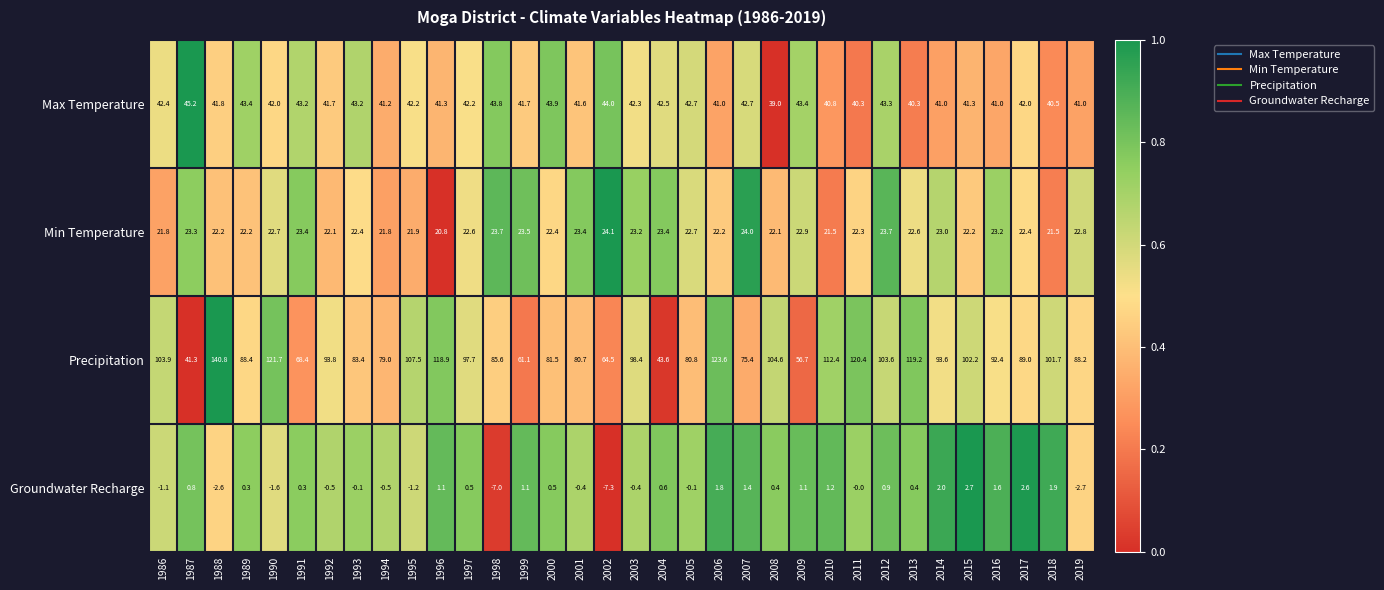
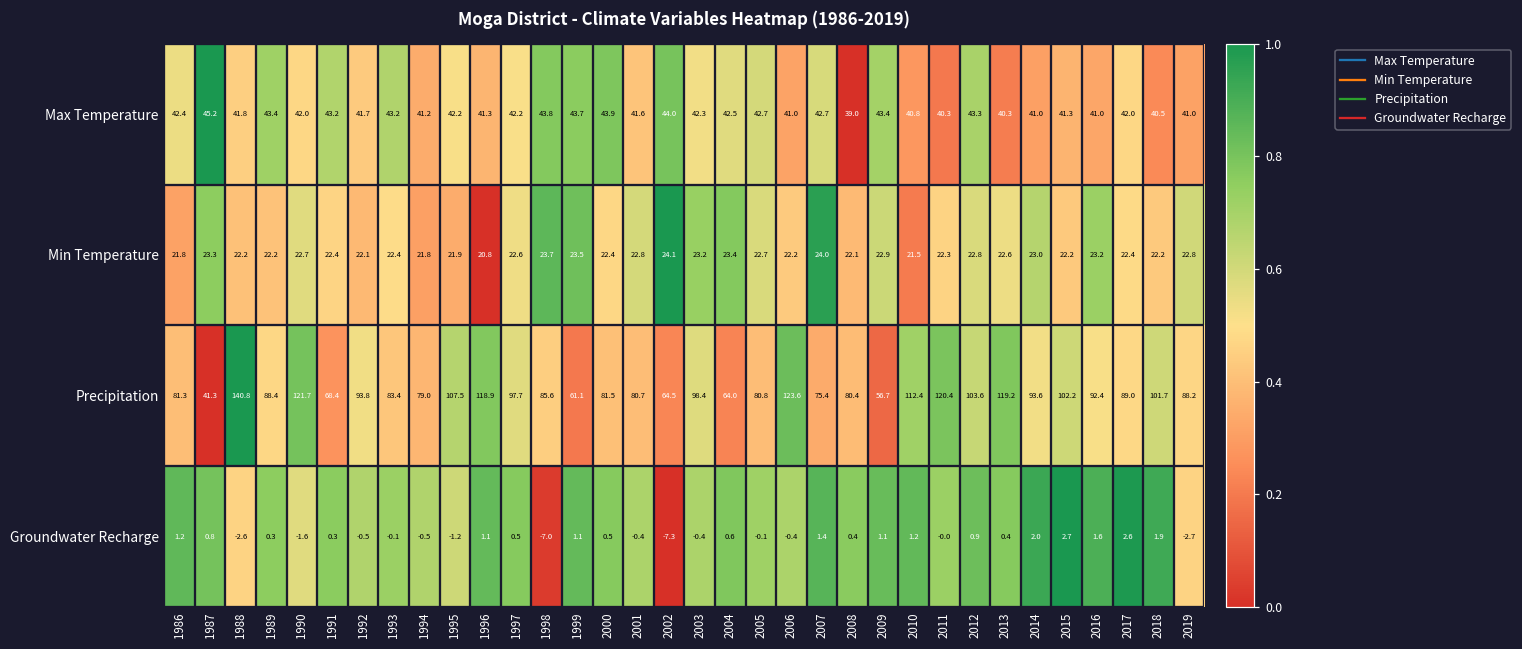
  {
    "Max Temperature": {
      "1986": 42.4,
      "1987": 45.2,
      "1988": 41.8,
      "1989": 43.4,
      "1990": 42.0,
      "1991": 43.2,
      "1992": 41.7,
      "1993": 43.2,
      "1994": 41.2,
      "1995": 42.2,
      "1996": 41.3,
      "1997": 42.2,
      "1998": 43.8,
-     "1999": 41.7,
+     "1999": 43.7,
      "2000": 43.9,
      "2001": 41.6,
      "2002": 44.0,
      "2003": 42.3,
      "2004": 42.5,
      "2005": 42.7,
      "2006": 41.0,
      "2007": 42.7,
      "2008": 39.0,
      "2009": 43.4,
      "2010": 40.8,
      "2011": 40.3,
      "2012": 43.3,
      "2013": 40.3,
      "2014": 41.0,
      "2015": 41.3,
      "2016": 41.0,
      "2017": 42.0,
      "2018": 40.5,
      "2019": 41.0
    },
    "Min Temperature": {
      "1986": 21.8,
      "1987": 23.3,
      "1988": 22.2,
      "1989": 22.2,
      "1990": 22.7,
-     "1991": 23.4,
+     "1991": 22.4,
      "1992": 22.1,
      "1993": 22.4,
      "1994": 21.8,
      "1995": 21.9,
      "1996": 20.8,
      "1997": 22.6,
      "1998": 23.7,
      "1999": 23.5,
      "2000": 22.4,
-     "2001": 23.4,
+     "2001": 22.8,
      "2002": 24.1,
      "2003": 23.2,
      "2004": 23.4,
      "2005": 22.7,
      "2006": 22.2,
      "2007": 24.0,
      "2008": 22.1,
      "2009": 22.9,
      "2010": 21.5,
      "2011": 22.3,
-     "2012": 23.7,
+     "2012": 22.8,
      "2013": 22.6,
      "2014": 23.0,
      "2015": 22.2,
      "2016": 23.2,
      "2017": 22.4,
-     "2018": 21.5,
+     "2018": 22.2,
      "2019": 22.8
    },
    "Precipitation": {
-     "1986": 103.9,
+     "1986": 81.3,
      "1987": 41.3,
      "1988": 140.8,
      "1989": 88.4,
      "1990": 121.7,
      "1991": 68.4,
      "1992": 93.8,
      "1993": 83.4,
      "1994": 79.0,
      "1995": 107.5,
      "1996": 118.9,
      "1997": 97.7,
      "1998": 85.6,
      "1999": 61.1,
      "2000": 81.5,
      "2001": 80.7,
      "2002": 64.5,
      "2003": 98.4,
-     "2004": 43.6,
+     "2004": 64.0,
      "2005": 80.8,
      "2006": 123.6,
      "2007": 75.4,
-     "2008": 104.6,
+     "2008": 80.4,
      "2009": 56.7,
      "2010": 112.4,
      "2011": 120.4,
      "2012": 103.6,
      "2013": 119.2,
      "2014": 93.6,
      "2015": 102.2,
      "2016": 92.4,
      "2017": 89.0,
      "2018": 101.7,
      "2019": 88.2
    },
    "Groundwater Recharge": {
-     "1986": -1.1,
+     "1986": 1.2,
      "1987": 0.8,
      "1988": -2.6,
      "1989": 0.3,
      "1990": -1.6,
      "1991": 0.3,
      "1992": -0.5,
      "1993": -0.1,
      "1994": -0.5,
      "1995": -1.2,
      "1996": 1.1,
      "1997": 0.5,
      "1998": -7.0,
      "1999": 1.1,
      "2000": 0.5,
      "2001": -0.4,
      "2002": -7.3,
      "2003": -0.4,
      "2004": 0.6,
      "2005": -0.1,
-     "2006": 1.8,
+     "2006": -0.4,
      "2007": 1.4,
      "2008": 0.4,
      "2009": 1.1,
      "2010": 1.2,
      "2011": -0.0,
      "2012": 0.9,
      "2013": 0.4,
      "2014": 2.0,
      "2015": 2.7,
      "2016": 1.6,
      "2017": 2.6,
      "2018": 1.9,
      "2019": -2.7
    }
  }
